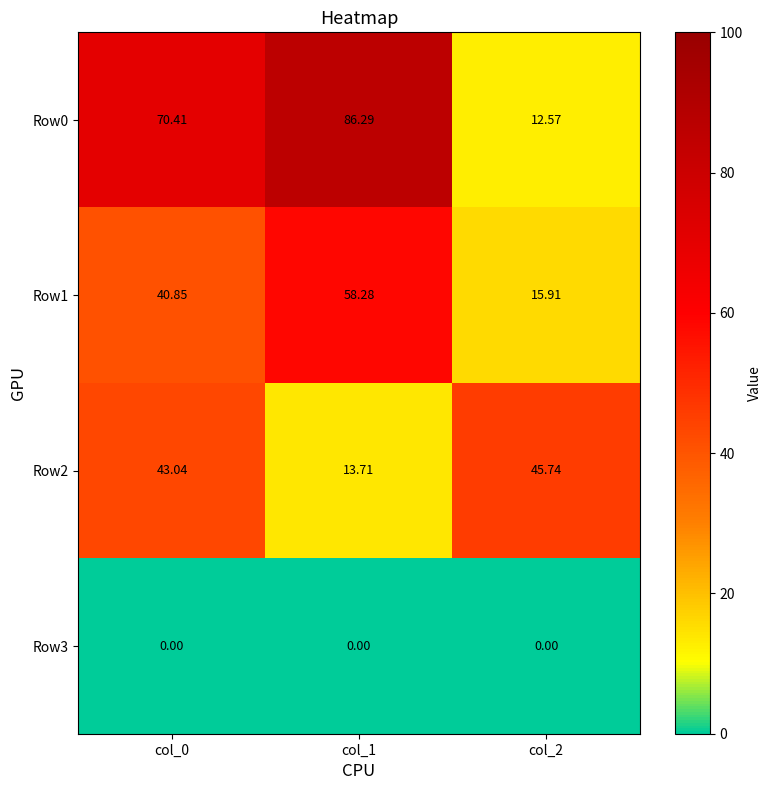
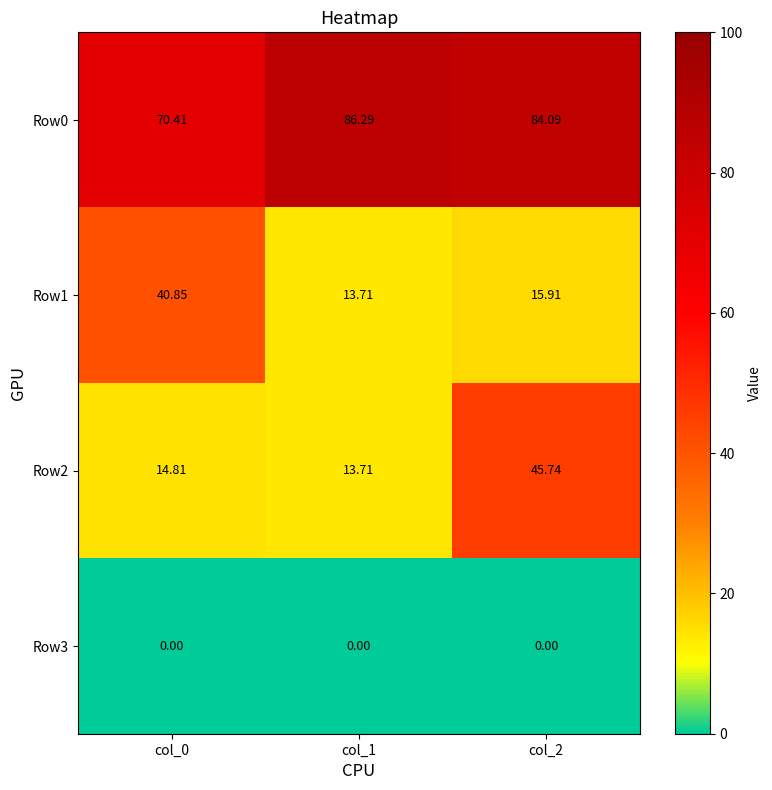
  {
    "Row0": {
      "col_0": 70.41,
      "col_1": 86.29,
-     "col_2": 12.57
+     "col_2": 84.09
    },
    "Row1": {
      "col_0": 40.85,
-     "col_1": 58.28,
+     "col_1": 13.71,
      "col_2": 15.91
    },
    "Row2": {
-     "col_0": 43.04,
+     "col_0": 14.81,
      "col_1": 13.71,
      "col_2": 45.74
    },
    "Row3": {
      "col_0": 0.00,
      "col_1": 0.00,
      "col_2": 0.00
    }
  }
